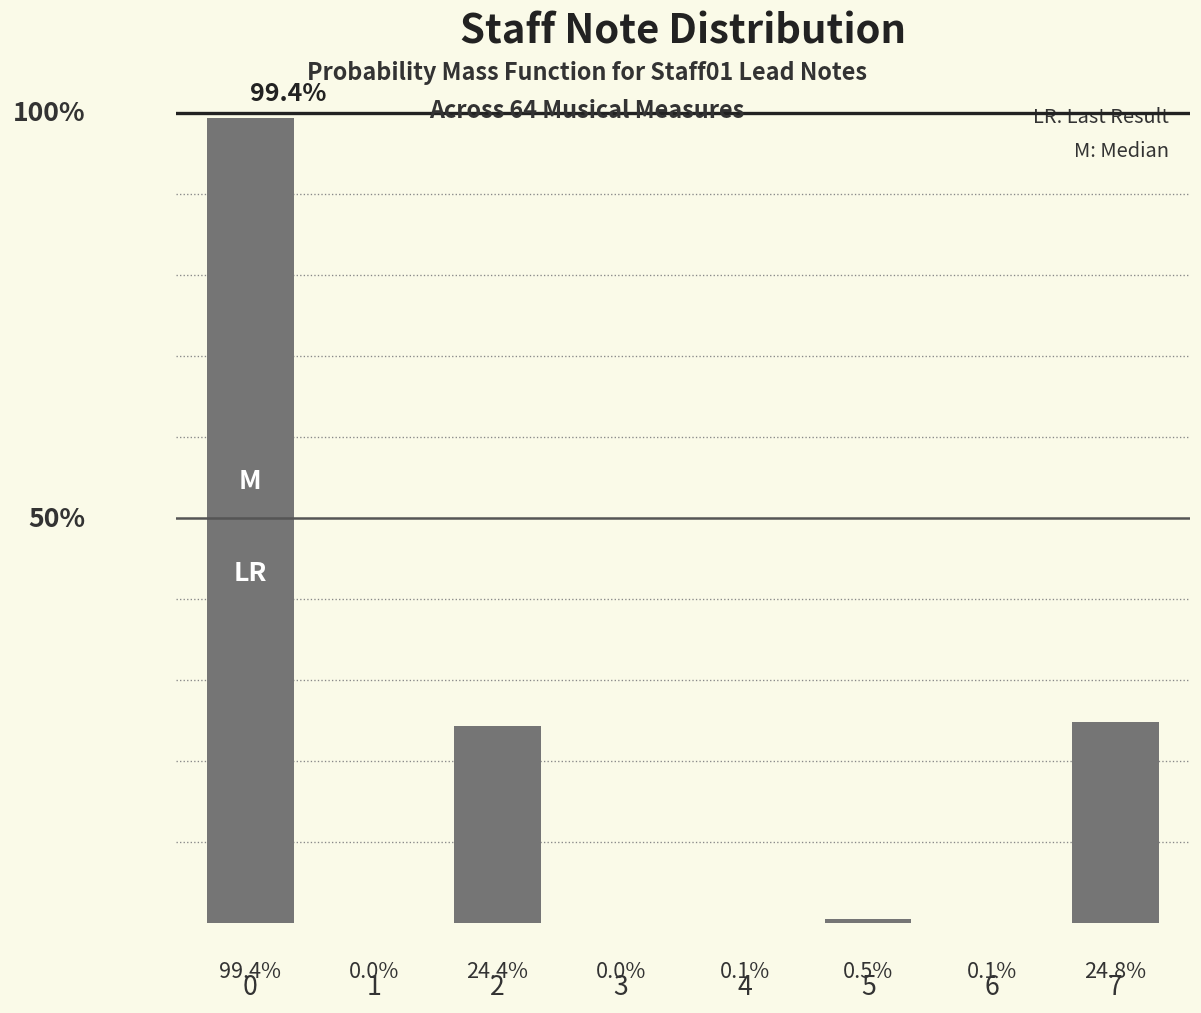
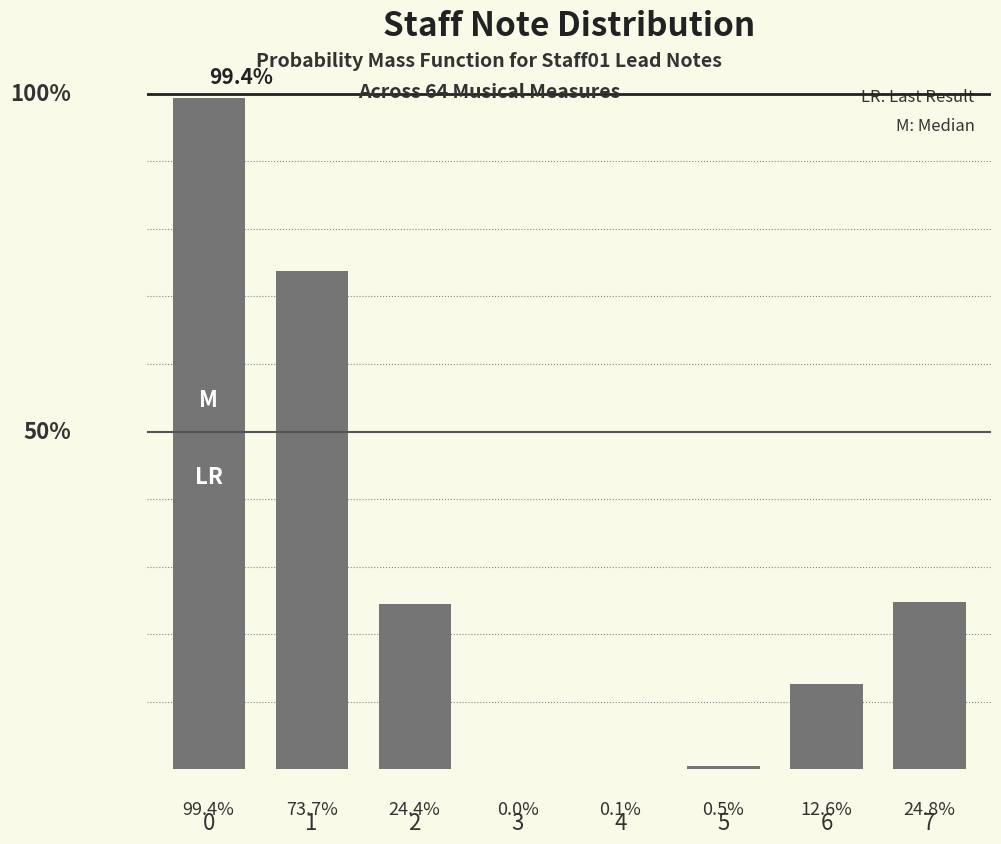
  {
    "0": "99.4%",
-   "1": "0.0%",
-   "6": "0.1%"
+   "1": "73.7%",
+   "6": "12.6%"
  }
